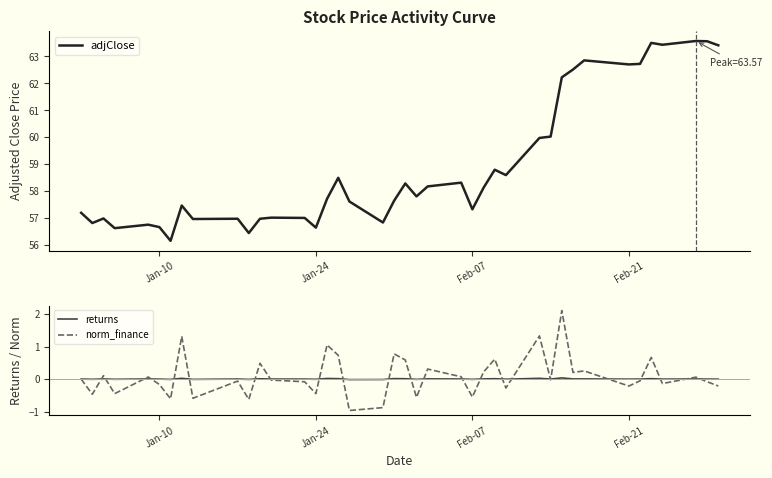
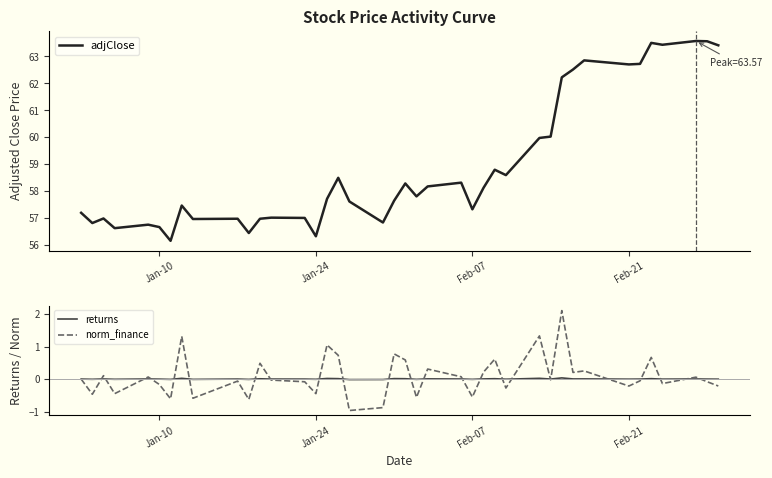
  {
    "Stock Price Activity Curve": {
      "Jan-10": 56.7,
-     "Jan-24": 56.6,
+     "Jan-24": 56.3,
      "Feb-07": 57.3,
      "Feb-21": 62.7
    }
  }
